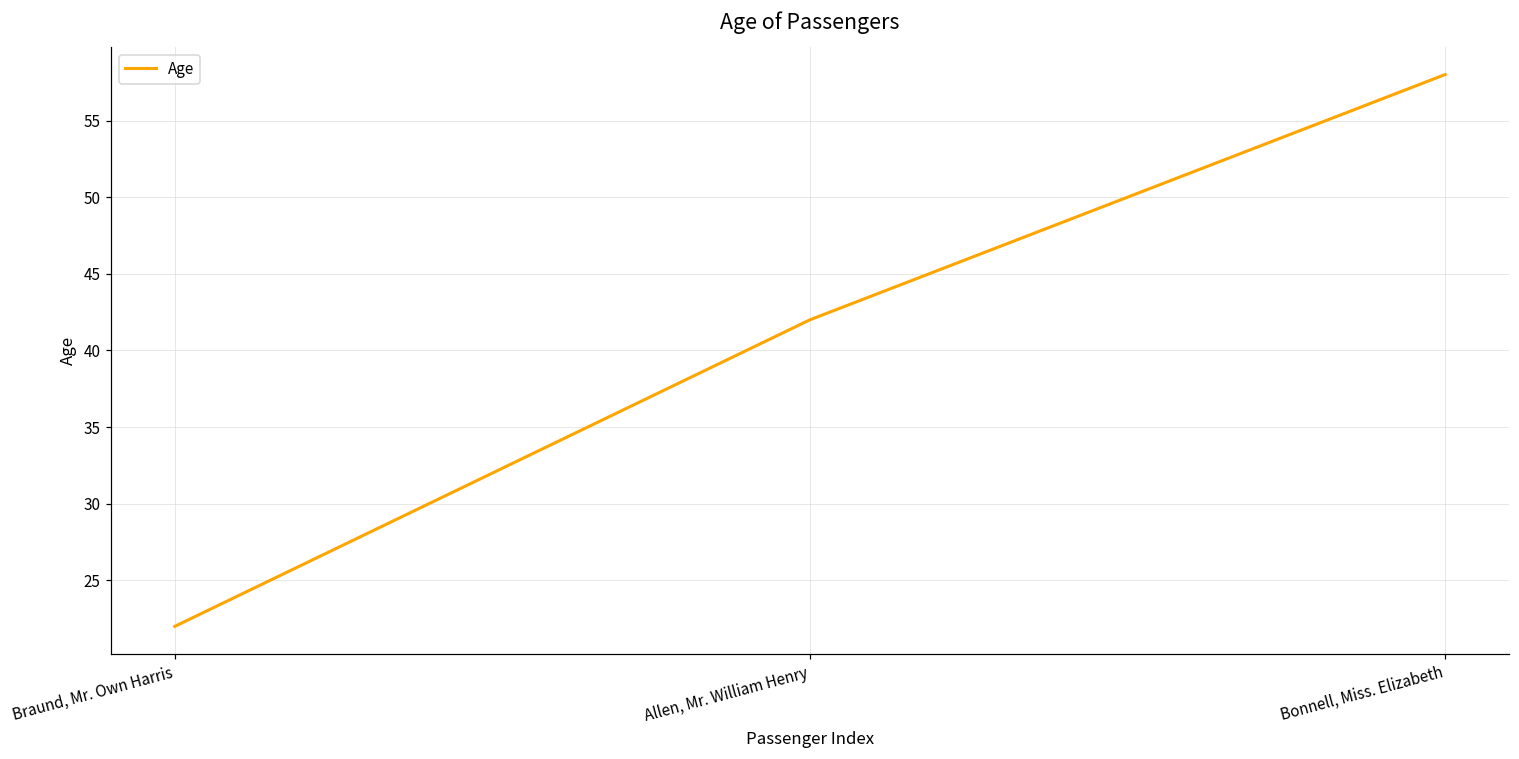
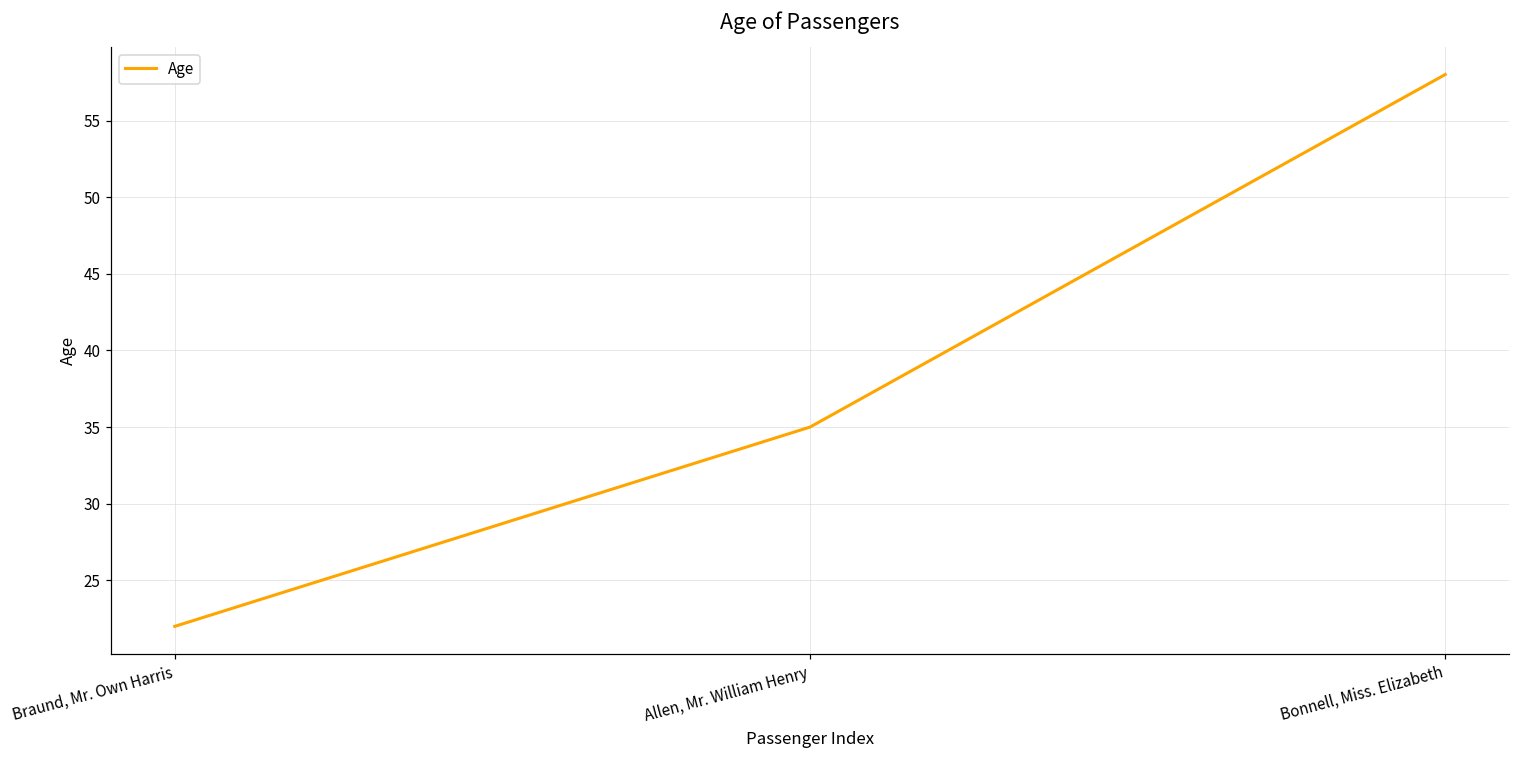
  {
    "Braund, Mr. Own Harris": 22,
-   "Allen, Mr. William Henry": 42,
+   "Allen, Mr. William Henry": 35,
    "Bonnell, Miss. Elizabeth": 58
  }
